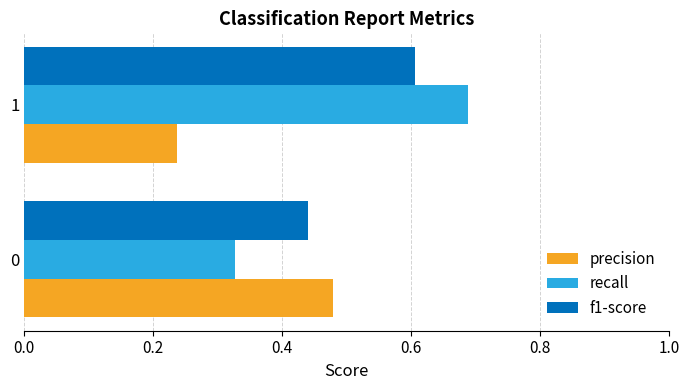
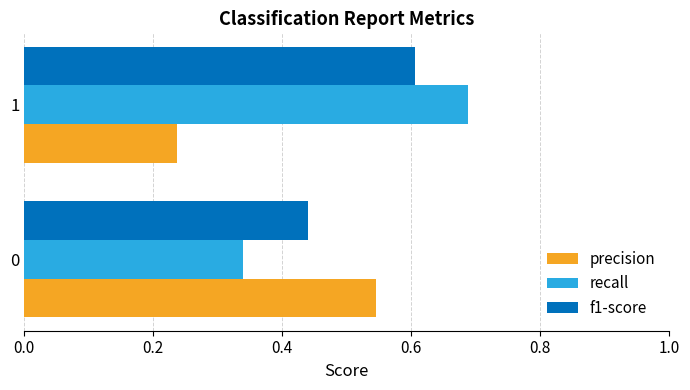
  {
    "precision": {
      "1": 0.24,
-     "0": 0.48
+     "0": 0.55
    },
    "recall": {
      "1": 0.69,
-     "0": 0.33
+     "0": 0.34
    },
    "f1-score": {
      "1": 0.61,
      "0": 0.44
    }
  }
